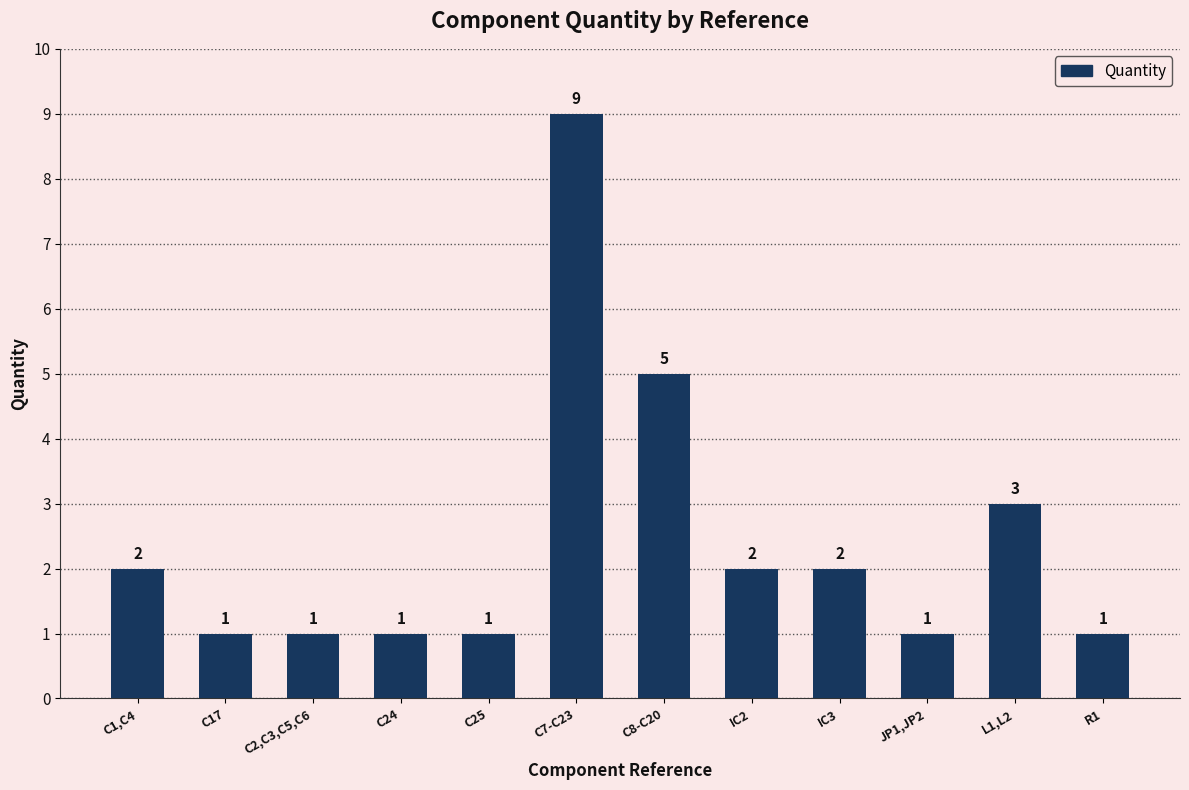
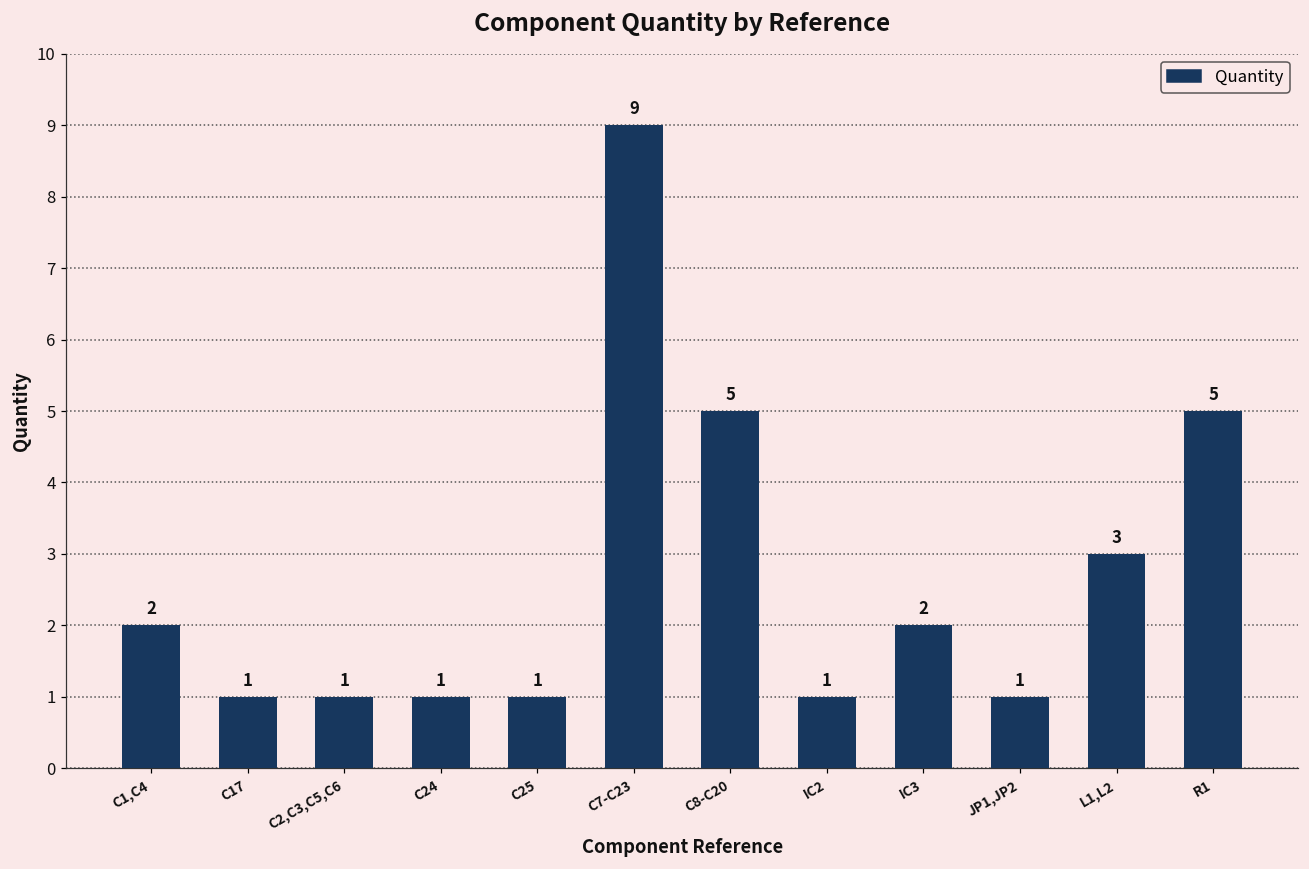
  {
    "C1,C4": 2,
    "C17": 1,
    "C2,C3,C5,C6": 1,
    "C24": 1,
    "C25": 1,
    "C7-C23": 9,
    "C8-C20": 5,
-   "IC2": 2,
+   "IC2": 1,
    "IC3": 2,
    "JP1,JP2": 1,
    "L1,L2": 3,
-   "R1": 1
+   "R1": 5
  }
